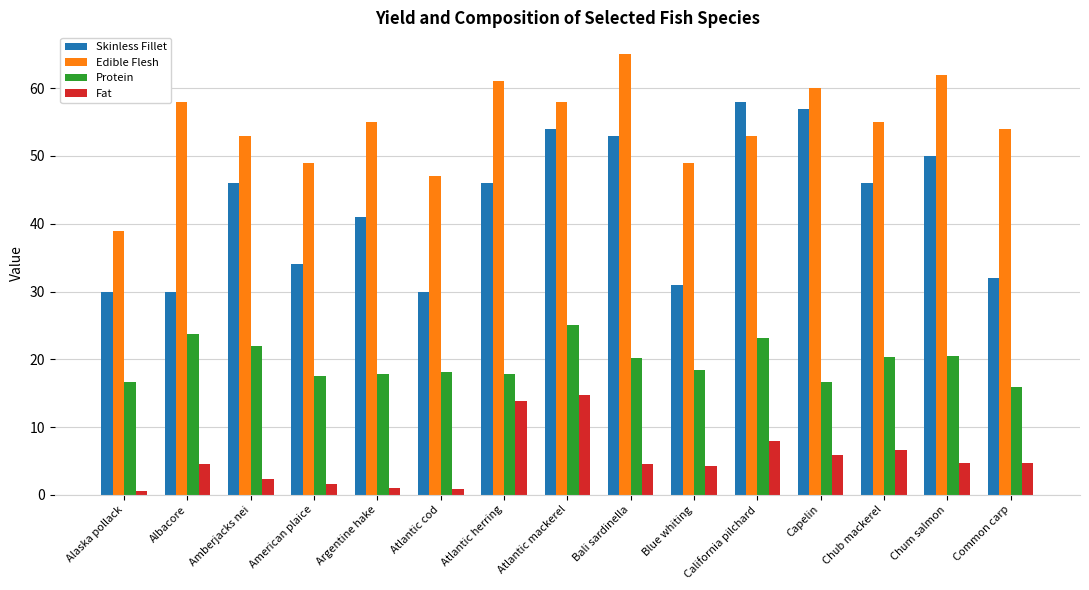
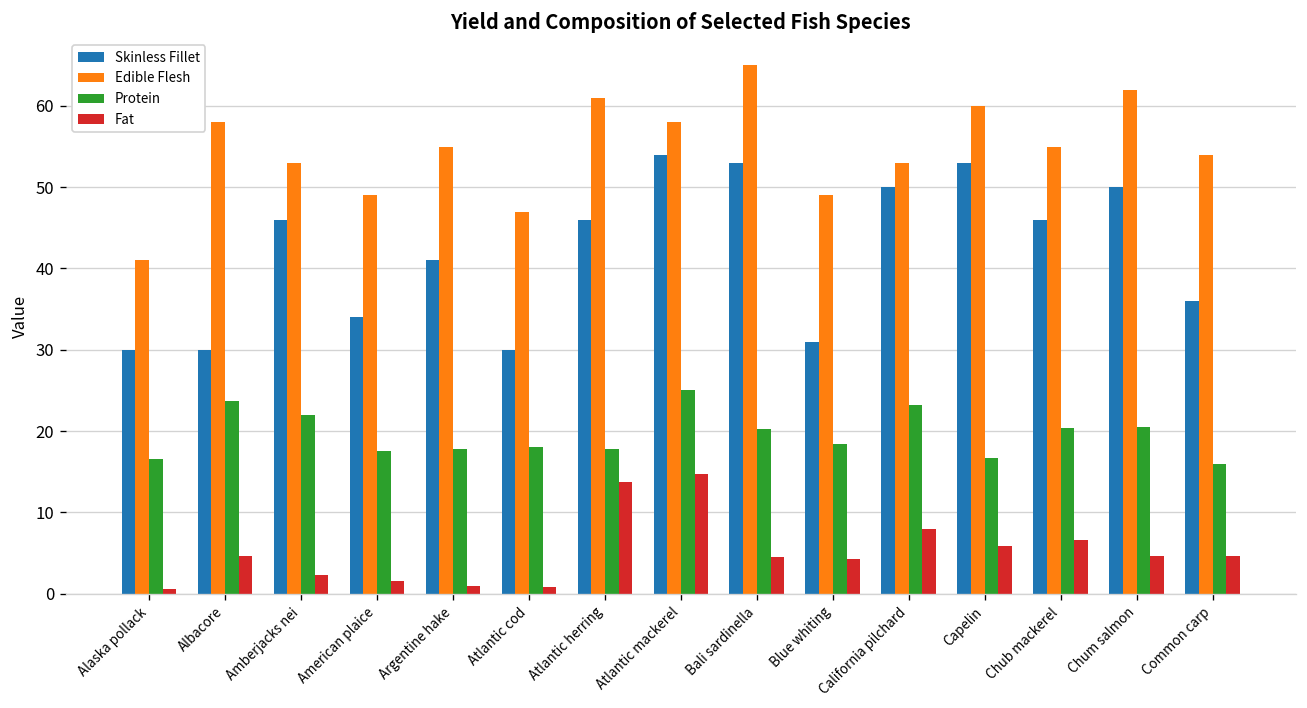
  {
    "Skinless Fillet": {
      "Alaska pollack": 30,
      "Albacore": 30,
      "Amberjacks nei": 46,
      "American plaice": 34,
      "Argentine hake": 41,
      "Atlantic cod": 30,
      "Atlantic herring": 46,
      "Atlantic mackerel": 54,
      "Bali sardinella": 53,
      "Blue whiting": 31,
-     "California pilchard": 58,
-     "Capelin": 57,
+     "California pilchard": 50,
+     "Capelin": 53,
      "Chub mackerel": 46,
      "Chum salmon": 50,
-     "Common carp": 32
+     "Common carp": 36
    },
    "Edible Flesh": {
-     "Alaska pollack": 39,
+     "Alaska pollack": 41,
      "Albacore": 58,
      "Amberjacks nei": 53,
      "American plaice": 49,
      "Argentine hake": 55,
      "Atlantic cod": 47,
      "Atlantic herring": 61,
      "Atlantic mackerel": 58,
      "Bali sardinella": 65,
      "Blue whiting": 49,
      "California pilchard": 53,
      "Capelin": 60,
      "Chub mackerel": 55,
      "Chum salmon": 62,
      "Common carp": 54
    },
    "Protein": {
      "Alaska pollack": 17,
      "Albacore": 24,
      "Amberjacks nei": 22,
      "American plaice": 18,
      "Argentine hake": 18,
      "Atlantic cod": 18,
      "Atlantic herring": 18,
      "Atlantic mackerel": 25,
      "Bali sardinella": 20,
      "Blue whiting": 18,
      "California pilchard": 23,
      "Capelin": 17,
      "Chub mackerel": 20,
      "Chum salmon": 21,
      "Common carp": 16
    },
    "Fat": {
      "Alaska pollack": 1,
      "Albacore": 5,
      "Amberjacks nei": 2,
      "American plaice": 2,
      "Argentine hake": 1,
      "Atlantic cod": 1,
      "Atlantic herring": 14,
      "Atlantic mackerel": 15,
      "Bali sardinella": 5,
      "Blue whiting": 4,
      "California pilchard": 8,
      "Capelin": 6,
      "Chub mackerel": 7,
      "Chum salmon": 5,
      "Common carp": 5
    }
  }
